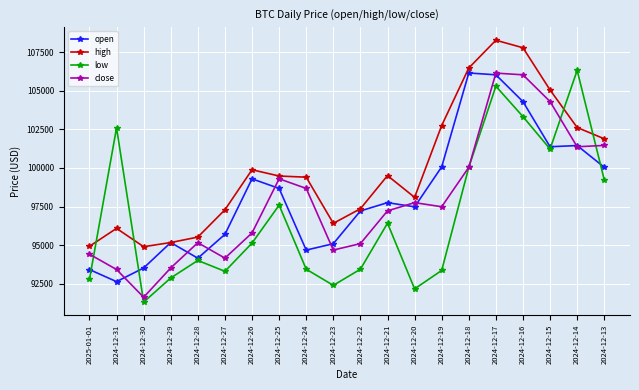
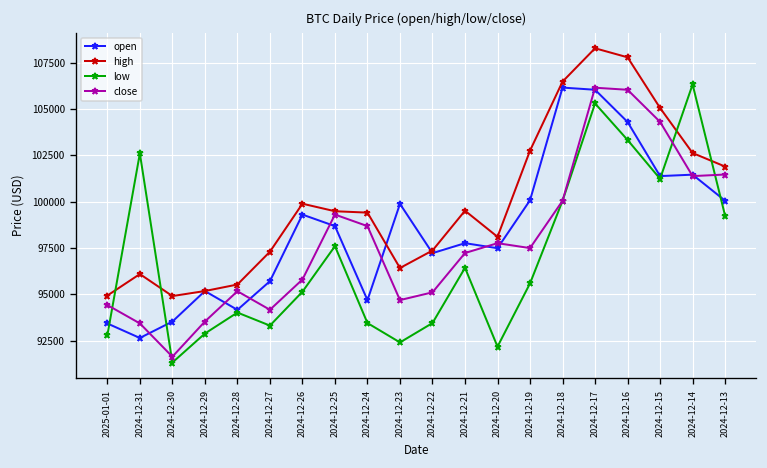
  {
    "open": {
      "2025-01-01": 93400,
      "2024-12-31": 92600,
      "2024-12-30": 93500,
      "2024-12-27": 95700,
      "2024-12-26": 99300,
      "2024-12-25": 98700,
      "2024-12-24": 94700,
-     "2024-12-23": 95100,
+     "2024-12-23": 99900,
      "2024-12-21": 97800,
      "2024-12-20": 97500,
      "2024-12-19": 100100,
      "2024-12-18": 106100,
      "2024-12-16": 104300,
      "2024-12-13": 100000
    },
    "high": {
      "2025-01-01": 94900,
      "2024-12-31": 96100,
      "2024-12-30": 94900,
      "2024-12-28": 95500,
      "2024-12-27": 97300,
      "2024-12-26": 99900,
      "2024-12-25": 99500,
      "2024-12-24": 99400,
      "2024-12-23": 96400,
      "2024-12-21": 99500,
      "2024-12-20": 98100,
      "2024-12-19": 102700,
      "2024-12-18": 106500,
      "2024-12-17": 108300,
      "2024-12-16": 107800,
      "2024-12-15": 105000,
      "2024-12-14": 102600,
      "2024-12-13": 101900
    },
    "low": {
      "2025-01-01": 92800,
      "2024-12-31": 102600,
      "2024-12-30": 91300,
      "2024-12-29": 92900,
      "2024-12-27": 93300,
      "2024-12-26": 95100,
      "2024-12-25": 97600,
      "2024-12-24": 93400,
      "2024-12-23": 92400,
      "2024-12-22": 93400,
      "2024-12-21": 96400,
      "2024-12-20": 92200,
-     "2024-12-19": 93400,
+     "2024-12-19": 95600,
      "2024-12-17": 105300,
      "2024-12-16": 103300,
      "2024-12-14": 106300,
      "2024-12-13": 99200
    },
    "close": {
      "2025-01-01": 94400,
      "2024-12-31": 93400,
      "2024-12-30": 91600,
      "2024-12-29": 93500,
      "2024-12-28": 95200,
      "2024-12-27": 94200,
      "2024-12-26": 95800,
      "2024-12-25": 99300,
      "2024-12-24": 98700,
      "2024-12-23": 94700,
      "2024-12-22": 95100,
      "2024-12-21": 97200,
      "2024-12-20": 97800,
      "2024-12-19": 97500,
      "2024-12-16": 106000,
      "2024-12-15": 104300,
      "2024-12-13": 101500
    }
  }
